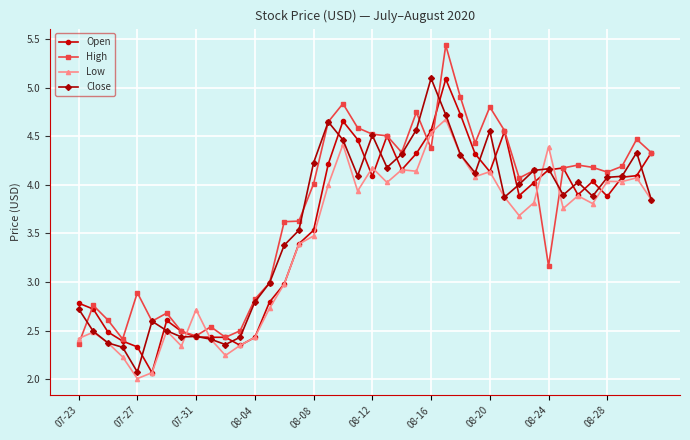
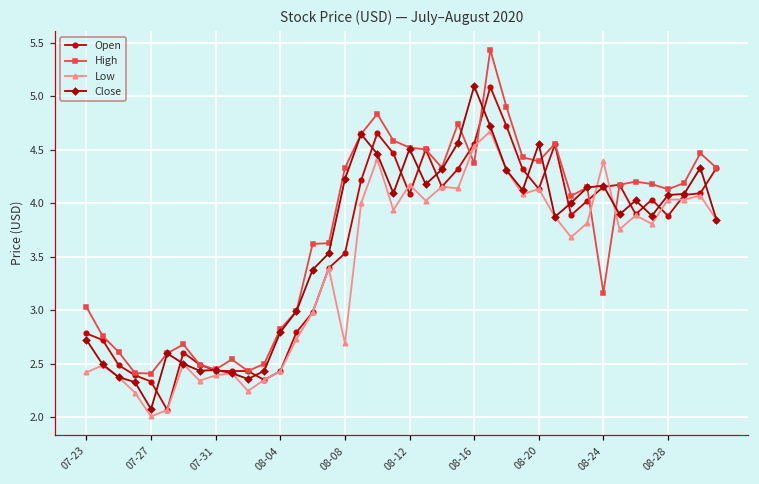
  {
    "High": {
-     "07-23": 2.4,
-     "07-27": 2.9,
+     "07-23": 3.0,
+     "07-27": 2.4,
      "08-04": 2.8,
-     "08-08": 4.0,
+     "08-08": 4.3,
      "08-16": 4.4,
-     "08-20": 4.8,
+     "08-20": 4.4,
      "08-24": 3.2,
      "08-28": 4.1
    },
    "Low": {
      "07-23": 2.4,
      "07-27": 2.0,
-     "07-31": 2.7,
-     "08-08": 3.5,
+     "07-31": 2.4,
+     "08-08": 2.7,
      "08-12": 4.2,
      "08-24": 4.4,
      "08-28": 4.0
    }
  }
